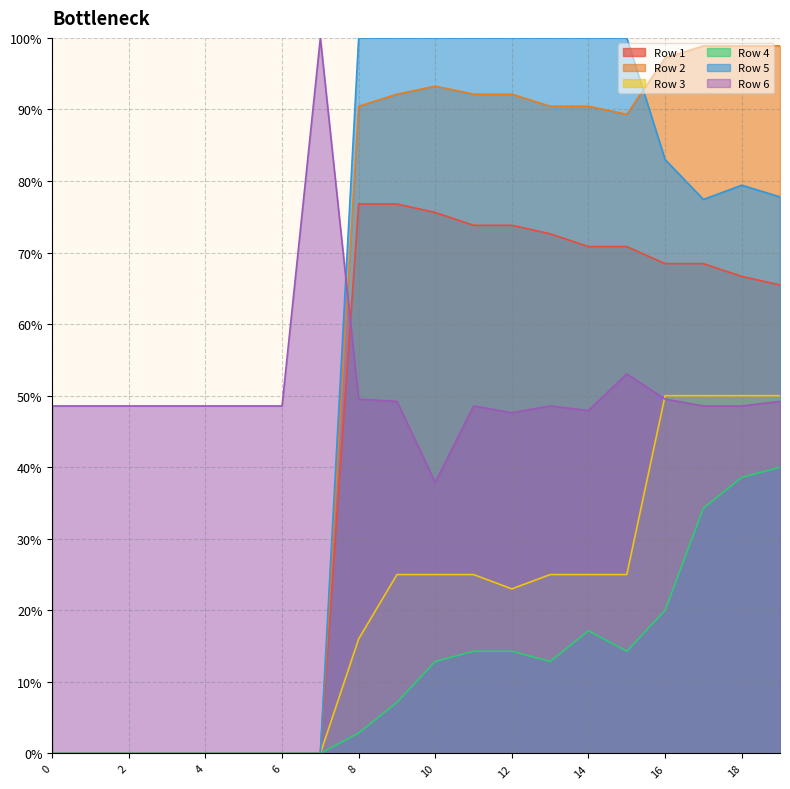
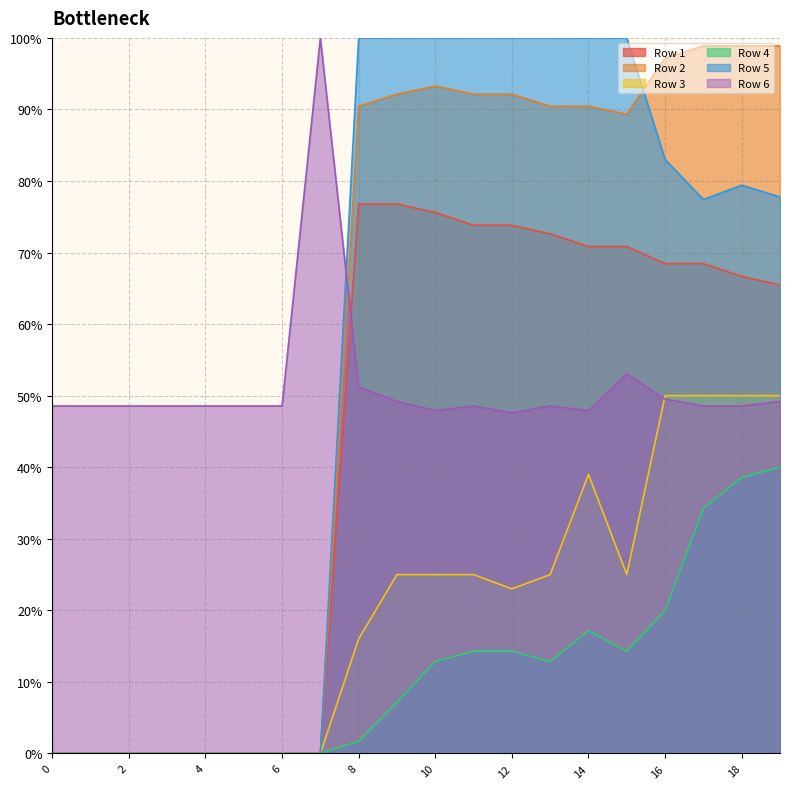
  {
    "Row 3": {
      "8": "16%",
      "10": "25%",
      "12": "23%",
-     "14": "25%",
+     "14": "39%",
      "16": "50%",
      "18": "50%"
    },
    "Row 4": {
-     "8": "3%",
+     "8": "2%",
      "10": "13%",
      "12": "14%",
      "14": "17%",
      "16": "20%",
      "18": "39%"
    },
    "Row 5": {
      "8": "100%",
      "10": "100%",
      "12": "100%",
      "14": "100%",
      "16": "83%",
      "18": "79%"
    },
    "Row 6": {
      "0": "49%",
      "2": "49%",
      "4": "49%",
      "6": "49%",
-     "8": "50%",
-     "10": "38%",
+     "8": "51%",
+     "10": "48%",
      "12": "48%",
      "14": "48%",
      "16": "50%",
      "18": "49%"
    }
  }
